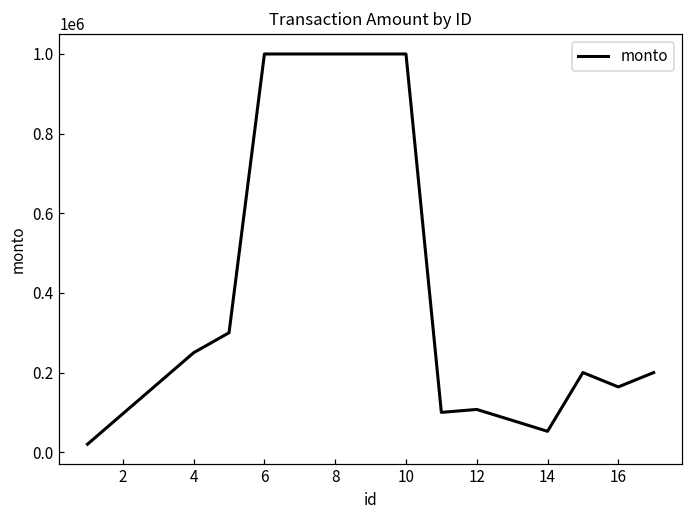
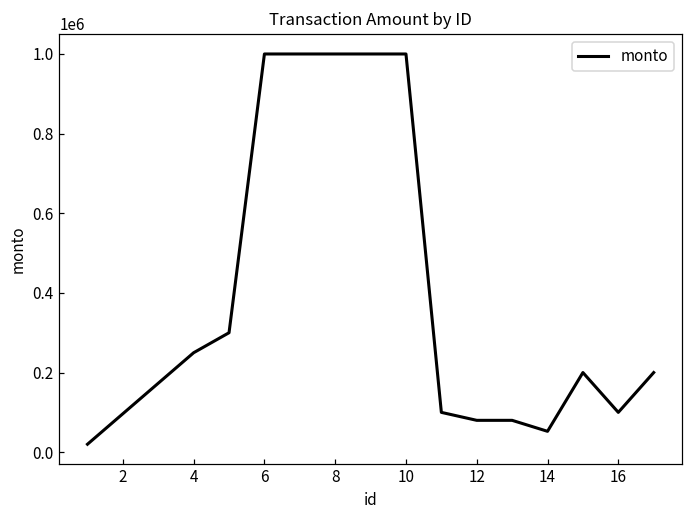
  {
    "4": 250000,
    "6": 1000000,
    "10": 1000000,
-   "12": 110000,
+   "12": 80000,
    "14": 50000,
-   "16": 160000
+   "16": 100000
  }
